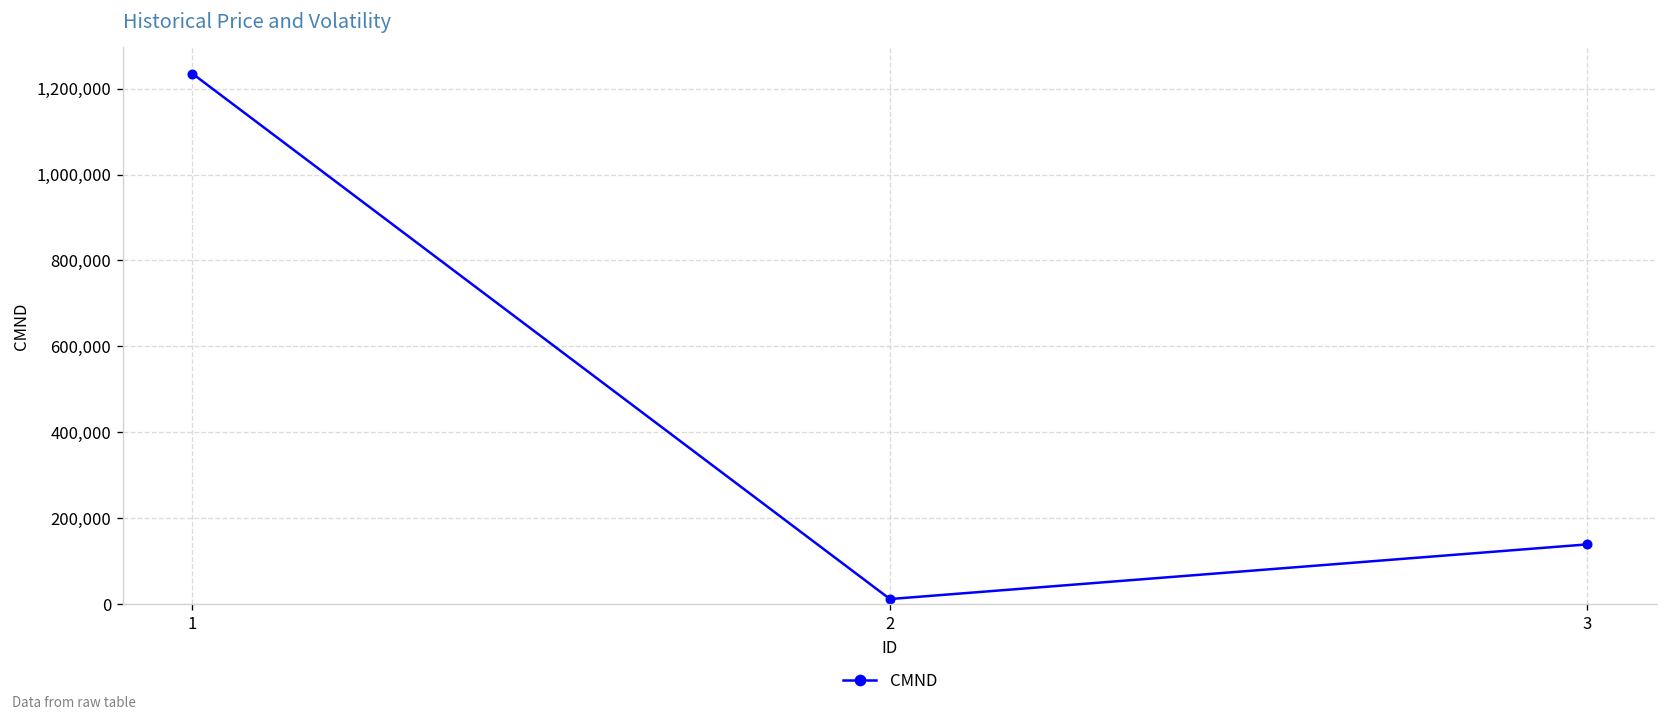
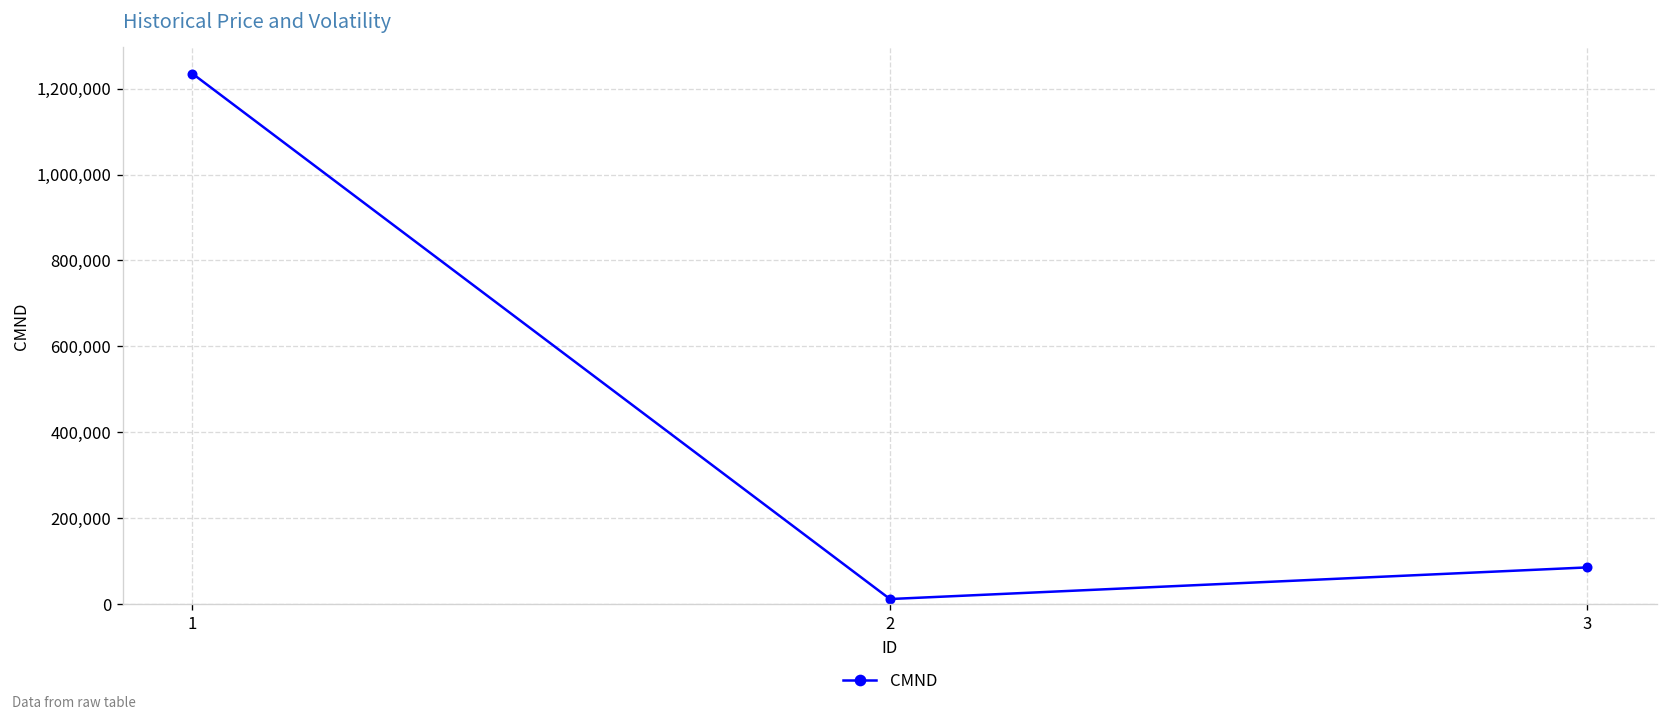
  {
    "1": "1,230,000",
    "2": "10,000",
-   "3": "140,000"
+   "3": "90,000"
  }
